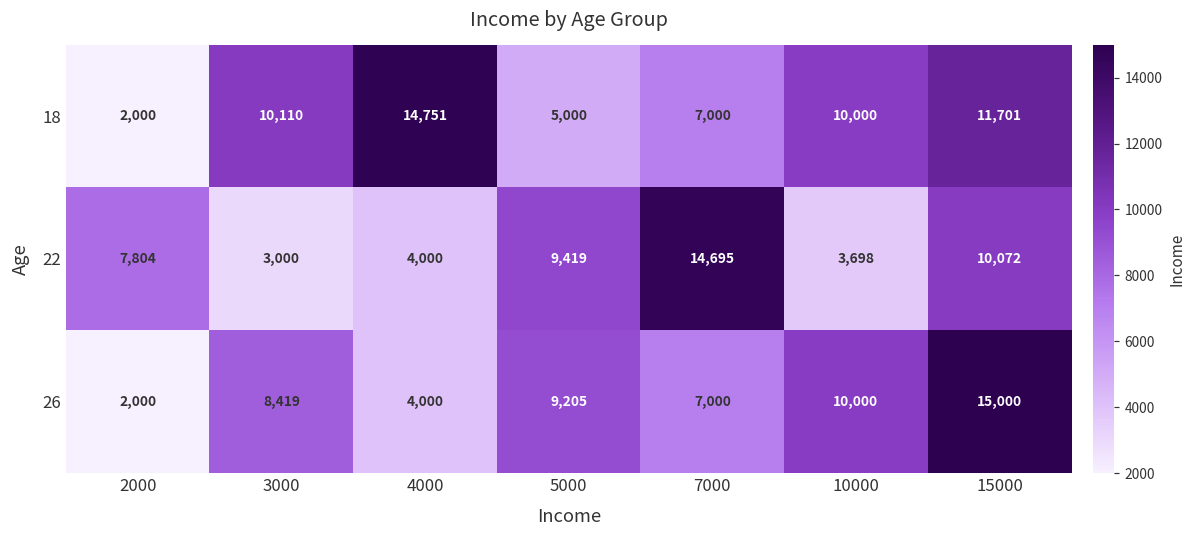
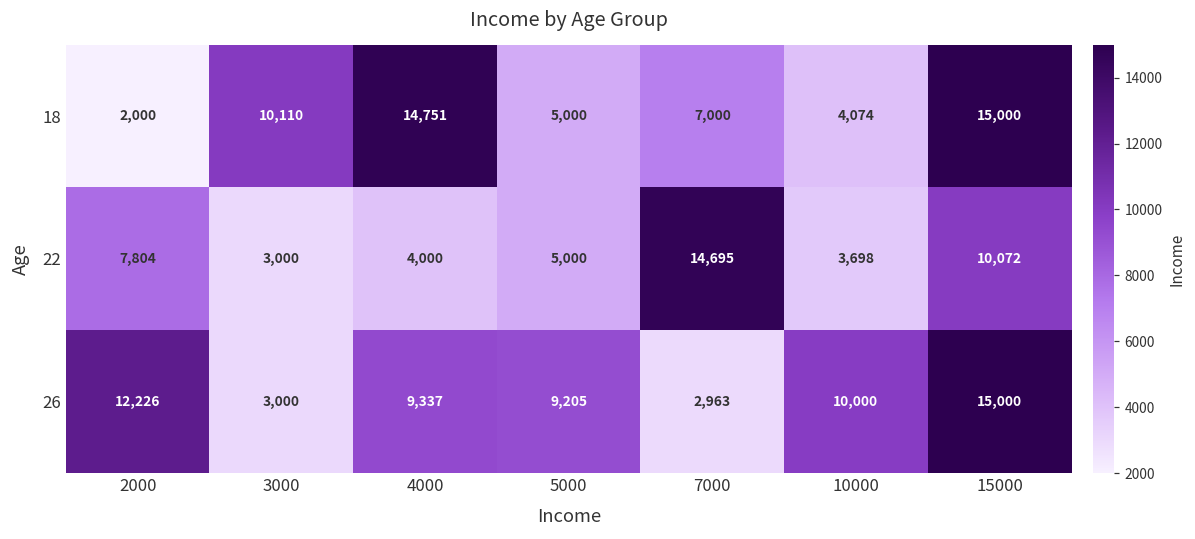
  {
    "18": {
      "2000": "2,000",
      "3000": "10,110",
      "4000": "14,751",
      "5000": "5,000",
      "7000": "7,000",
-     "10000": "10,000",
-     "15000": "11,701"
+     "10000": "4,074",
+     "15000": "15,000"
    },
    "22": {
      "2000": "7,804",
      "3000": "3,000",
      "4000": "4,000",
-     "5000": "9,419",
+     "5000": "5,000",
      "7000": "14,695",
      "10000": "3,698",
      "15000": "10,072"
    },
    "26": {
-     "2000": "2,000",
-     "3000": "8,419",
-     "4000": "4,000",
+     "2000": "12,226",
+     "3000": "3,000",
+     "4000": "9,337",
      "5000": "9,205",
-     "7000": "7,000",
+     "7000": "2,963",
      "10000": "10,000",
      "15000": "15,000"
    }
  }
